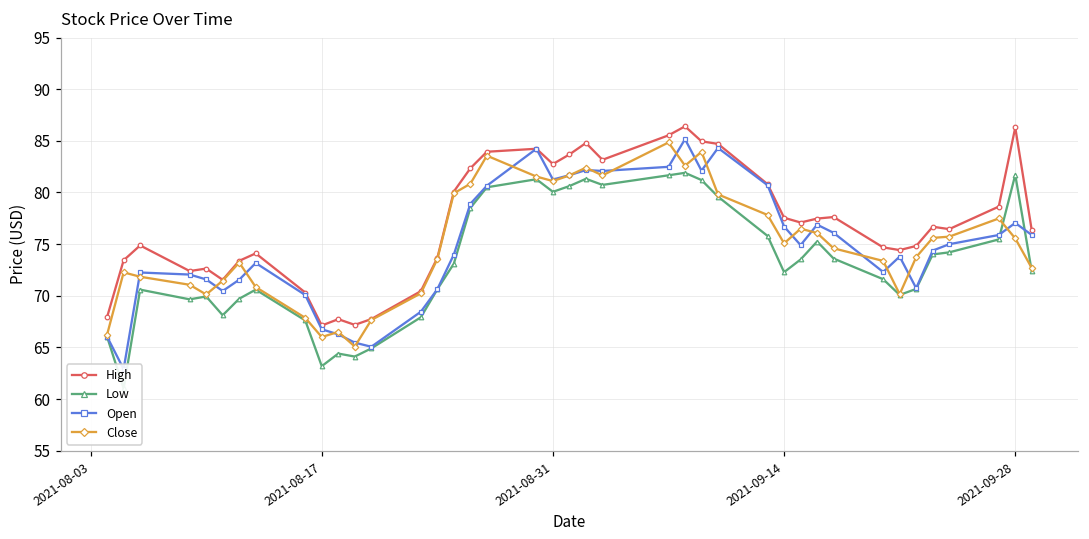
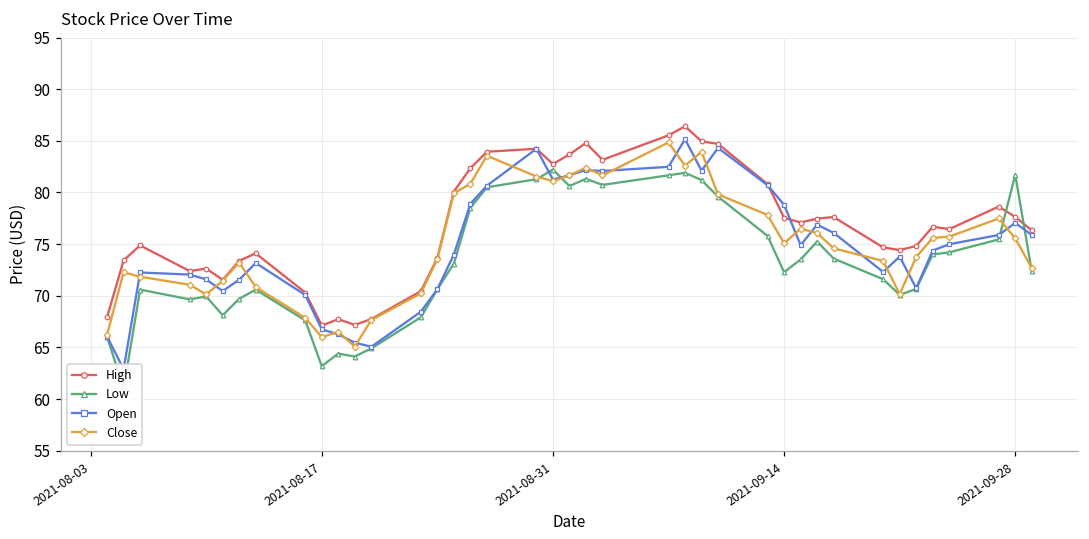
  {
    "High": {
      "2021-08-17": 67,
      "2021-08-31": 83,
      "2021-09-14": 78,
-     "2021-09-28": 86
+     "2021-09-28": 78
    },
    "Low": {
      "2021-08-17": 63,
-     "2021-08-31": 80,
+     "2021-08-31": 82,
      "2021-09-14": 72,
      "2021-09-28": 82
    },
    "Open": {
      "2021-08-17": 67,
-     "2021-09-14": 77,
+     "2021-09-14": 79,
      "2021-09-28": 77
    },
    "Close": {
      "2021-08-17": 66,
      "2021-09-14": 75,
      "2021-09-28": 76
    }
  }
